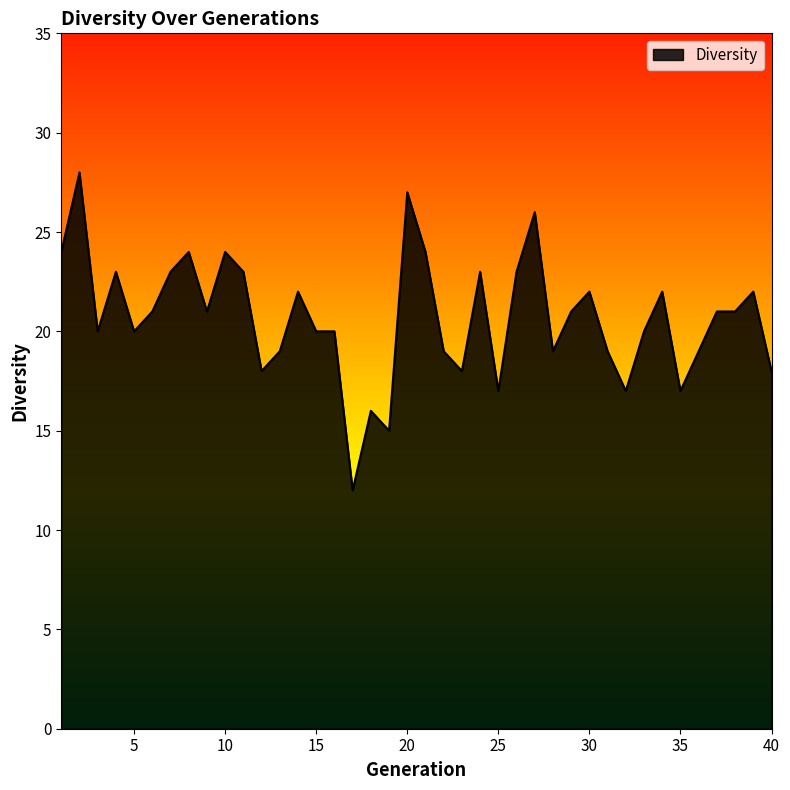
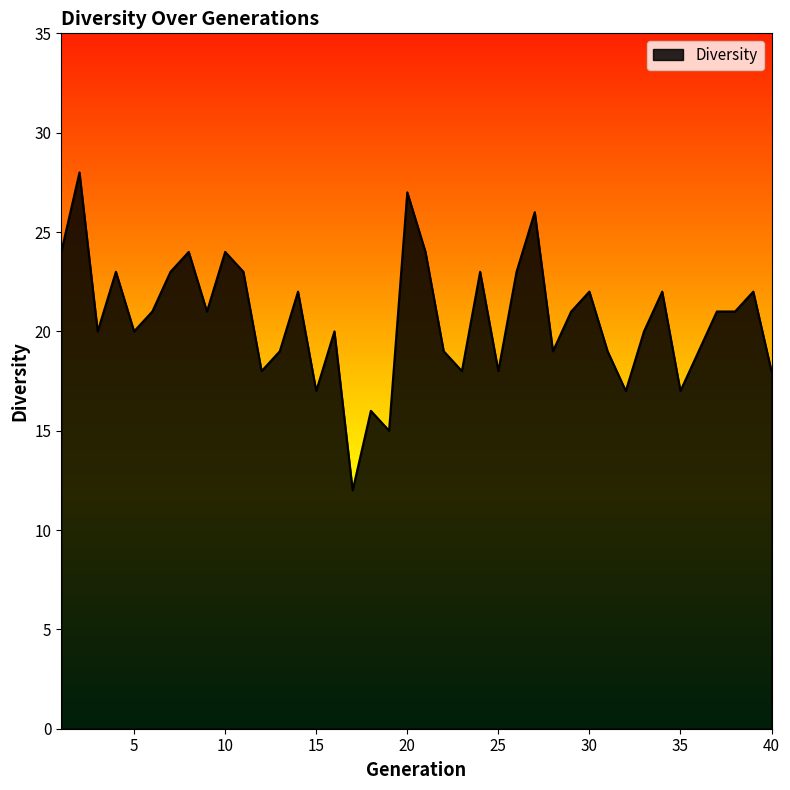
  {
    "5": 20,
    "10": 24,
-   "15": 20,
+   "15": 17,
    "20": 27,
-   "25": 17,
+   "25": 18,
    "30": 22,
    "35": 17,
    "40": 18
  }
